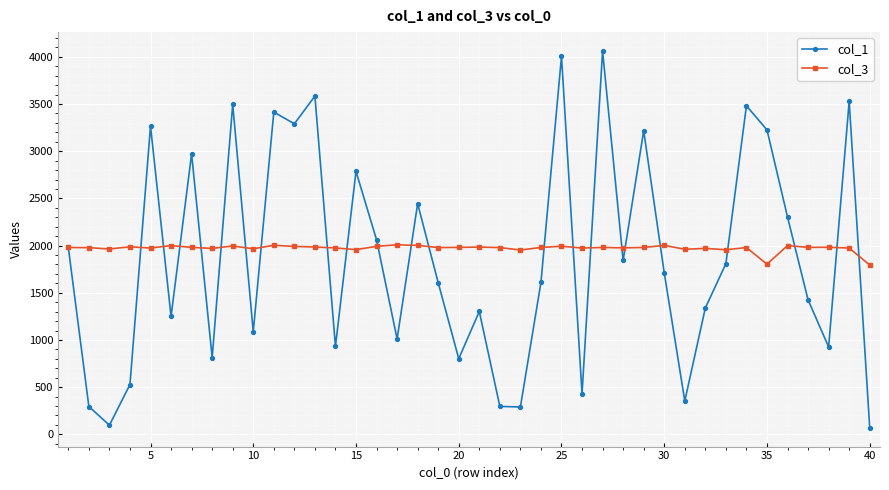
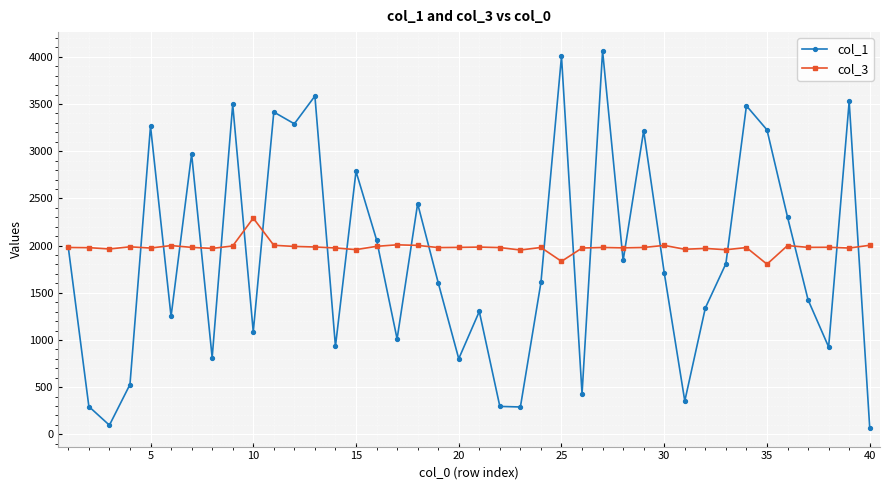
  {
    "col_1": {
      "5": 3300,
      "10": 1100,
      "15": 2800,
      "20": 800,
      "25": 4000,
      "30": 1700,
      "35": 3200,
      "40": 100
    },
    "col_3": {
      "5": 2000,
-     "10": 2000,
+     "10": 2300,
      "15": 2000,
      "20": 2000,
-     "25": 2000,
+     "25": 1800,
      "30": 2000,
      "35": 1800,
-     "40": 1800
+     "40": 2000
    }
  }
